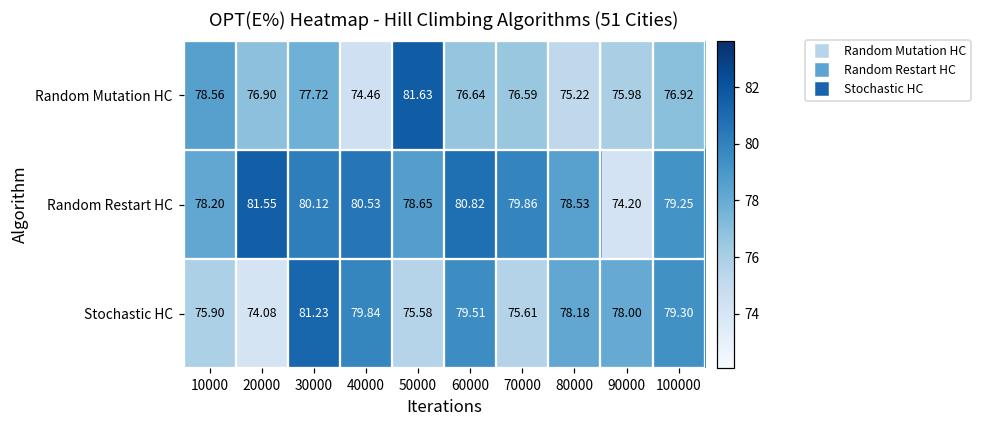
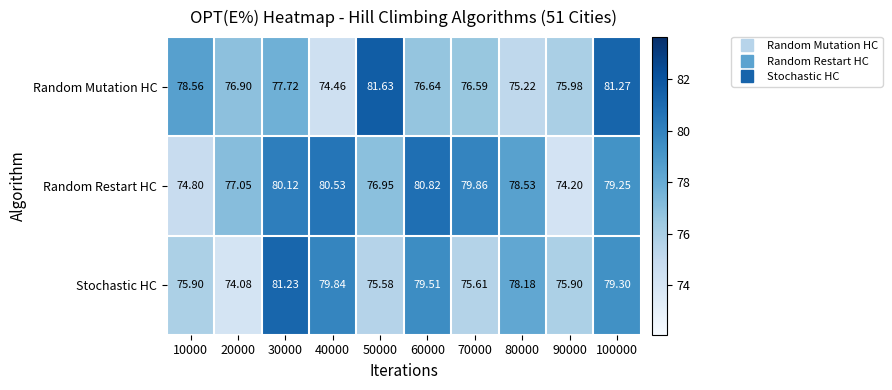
  {
    "Random Mutation HC": {
      "10000": 78.56,
      "20000": 76.90,
      "30000": 77.72,
      "40000": 74.46,
      "50000": 81.63,
      "60000": 76.64,
      "70000": 76.59,
      "80000": 75.22,
      "90000": 75.98,
-     "100000": 76.92
+     "100000": 81.27
    },
    "Random Restart HC": {
-     "10000": 78.20,
-     "20000": 81.55,
+     "10000": 74.80,
+     "20000": 77.05,
      "30000": 80.12,
      "40000": 80.53,
-     "50000": 78.65,
+     "50000": 76.95,
      "60000": 80.82,
      "70000": 79.86,
      "80000": 78.53,
      "90000": 74.20,
      "100000": 79.25
    },
    "Stochastic HC": {
      "10000": 75.90,
      "20000": 74.08,
      "30000": 81.23,
      "40000": 79.84,
      "50000": 75.58,
      "60000": 79.51,
      "70000": 75.61,
      "80000": 78.18,
-     "90000": 78.00,
+     "90000": 75.90,
      "100000": 79.30
    }
  }
